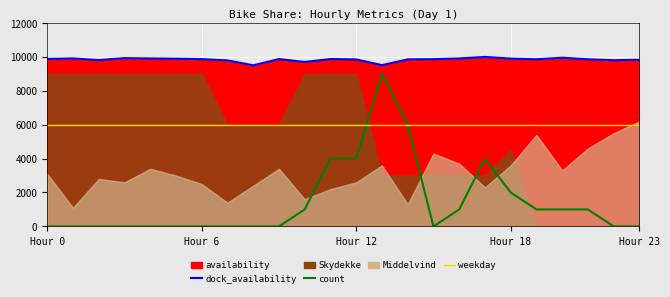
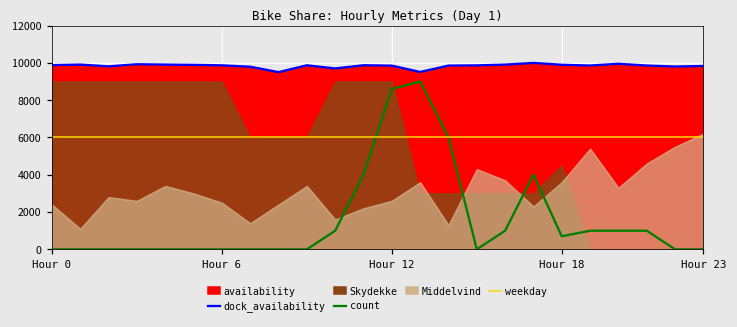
  {
    "availability": {
      "Hour 0": 9900,
      "Hour 6": 9900,
      "Hour 12": 9900,
      "Hour 18": 9900,
      "Hour 23": 9800
    },
    "count": {
      "Hour 0": 0,
      "Hour 6": 0,
-     "Hour 12": 4000,
-     "Hour 18": 2000
+     "Hour 12": 8600,
+     "Hour 18": 700
    },
    "Skydekke": {
      "Hour 0": 9000,
      "Hour 6": 9000,
      "Hour 12": 9000,
      "Hour 18": 4500
    },
    "Middelvind": {
-     "Hour 0": 3100,
+     "Hour 0": 2400,
      "Hour 6": 2500,
      "Hour 12": 2600,
      "Hour 18": 3600,
      "Hour 23": 6200
    },
    "weekday": {
      "Hour 0": 6000,
      "Hour 6": 6000,
      "Hour 12": 6000,
      "Hour 18": 6000,
      "Hour 23": 6000
    }
  }
